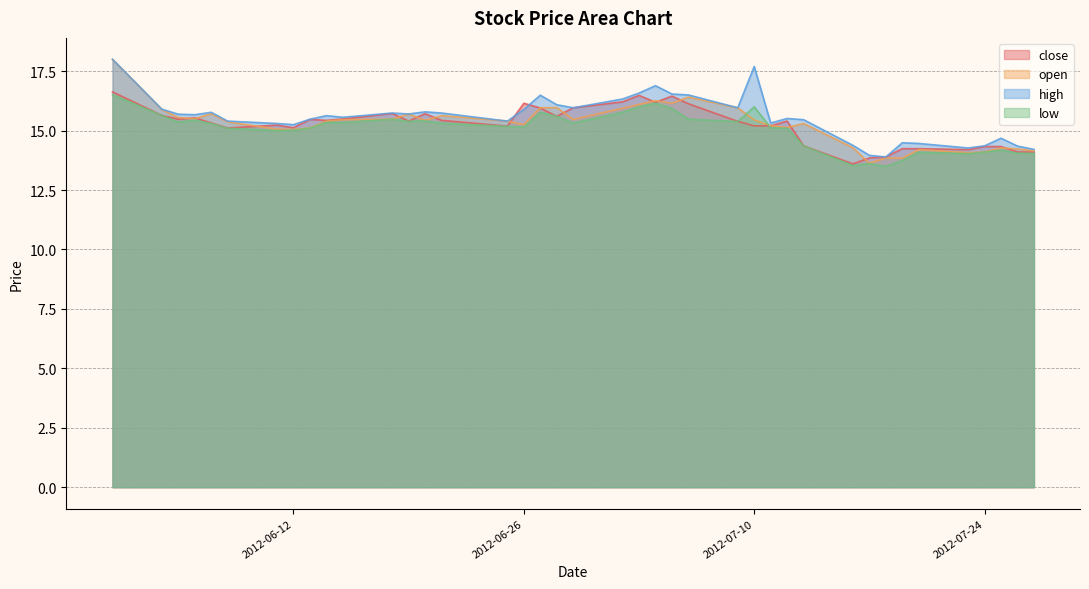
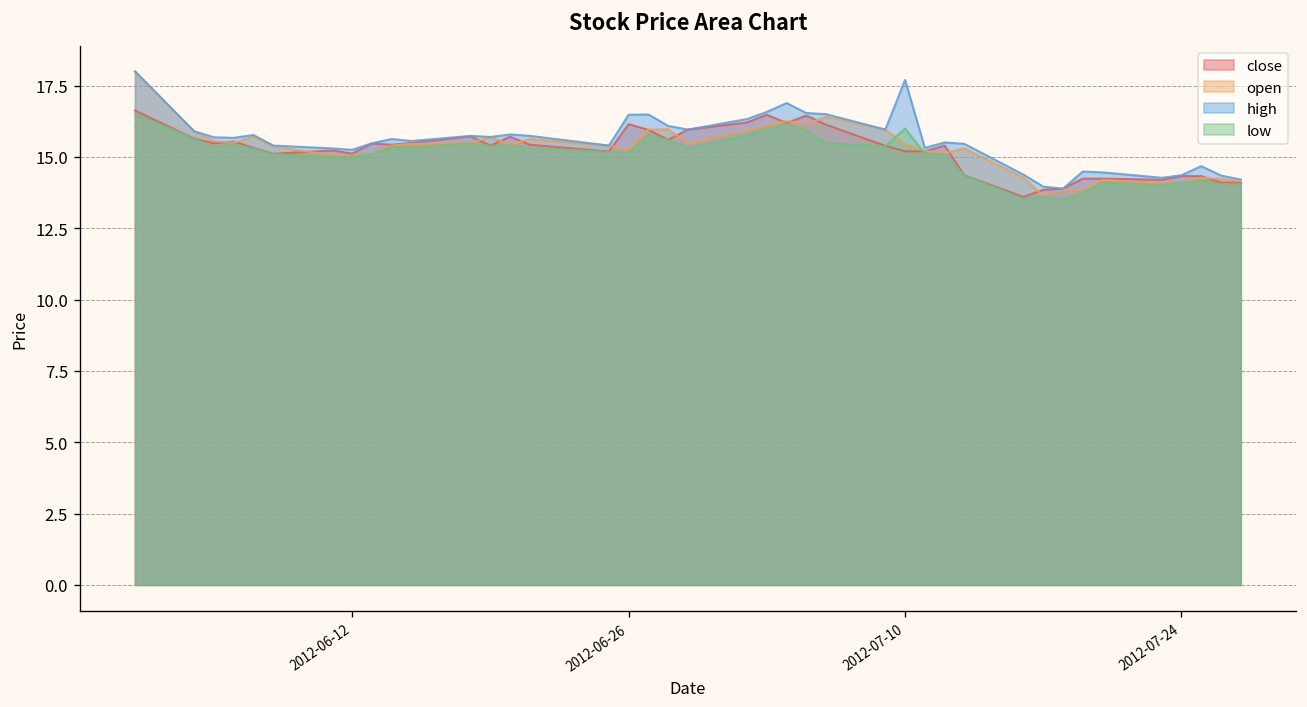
  {
    "high": {
      "2012-06-12": 15.3,
-     "2012-06-26": 15.9,
+     "2012-06-26": 16.5,
      "2012-07-10": 17.7
    },
    "low": {
      "2012-07-10": 16.0
    }
  }
